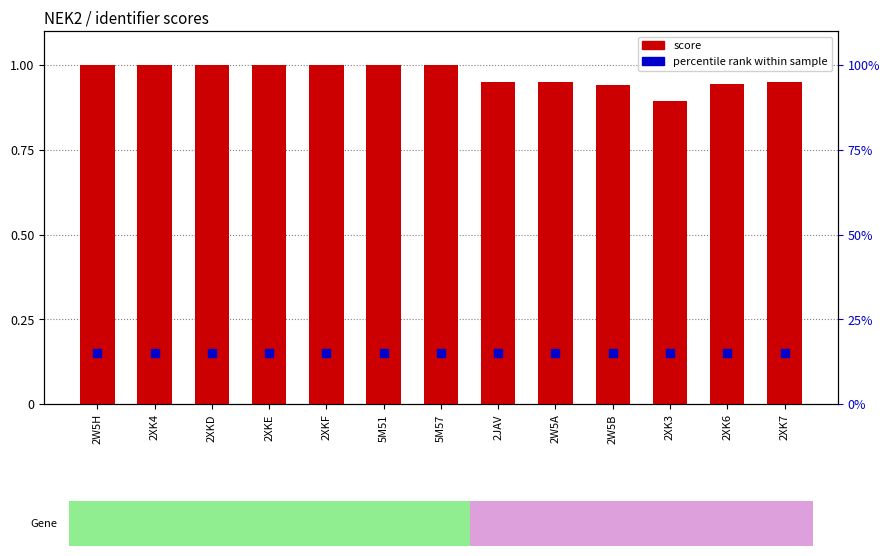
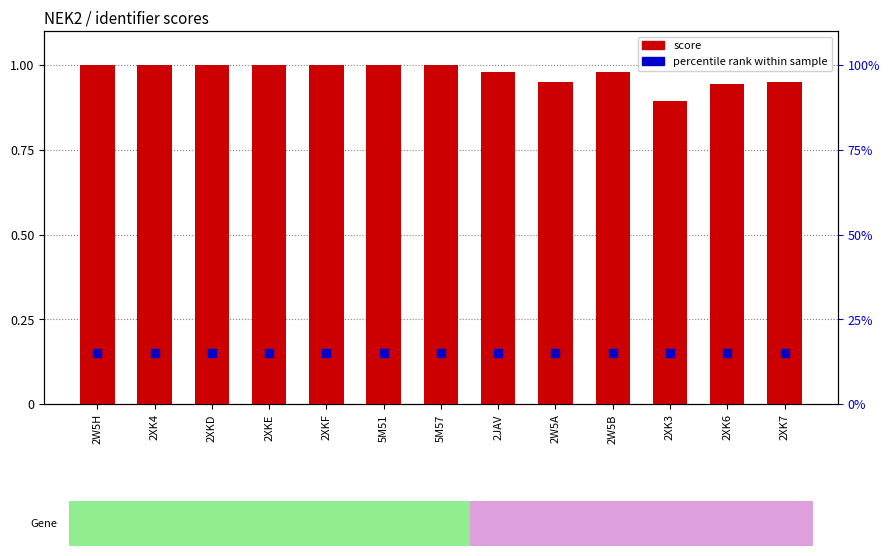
  {
    "score": {
      "2W5H": 1.00,
      "2XK4": 1.00,
      "2XKD": 1.00,
      "2XKE": 1.00,
      "2XKF": 1.00,
      "5M51": 1.00,
      "5M57": 1.00,
-     "2JAV": 0.95,
+     "2JAV": 0.98,
      "2W5A": 0.95,
-     "2W5B": 0.94,
+     "2W5B": 0.98,
      "2XK3": 0.89,
      "2XK6": 0.95,
      "2XK7": 0.95
    }
  }
